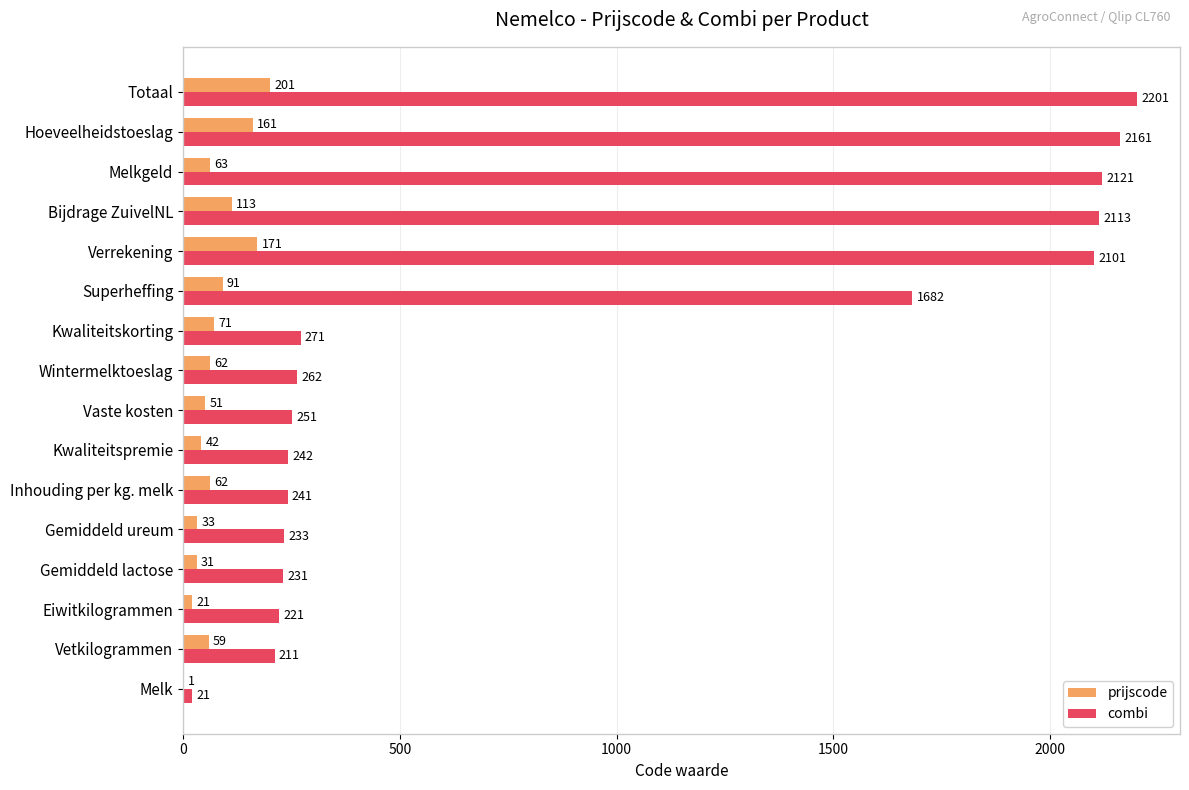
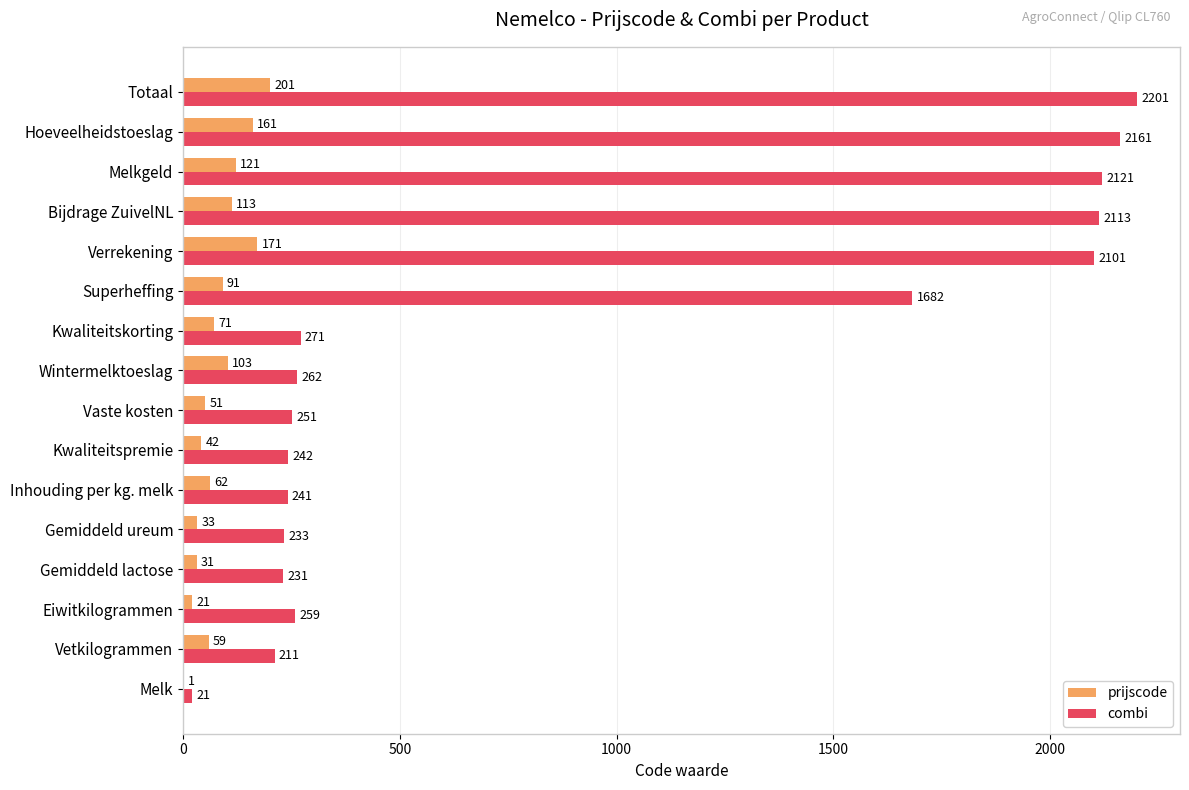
  {
    "prijscode": {
      "Totaal": 201,
      "Hoeveelheidstoeslag": 161,
-     "Melkgeld": 63,
+     "Melkgeld": 121,
      "Bijdrage ZuivelNL": 113,
      "Verrekening": 171,
      "Superheffing": 91,
      "Kwaliteitskorting": 71,
-     "Wintermelktoeslag": 62,
+     "Wintermelktoeslag": 103,
      "Vaste kosten": 51,
      "Kwaliteitspremie": 42,
      "Inhouding per kg. melk": 62,
      "Gemiddeld ureum": 33,
      "Gemiddeld lactose": 31,
      "Eiwitkilogrammen": 21,
      "Vetkilogrammen": 59,
      "Melk": 1
    },
    "combi": {
      "Totaal": 2201,
      "Hoeveelheidstoeslag": 2161,
      "Melkgeld": 2121,
      "Bijdrage ZuivelNL": 2113,
      "Verrekening": 2101,
      "Superheffing": 1682,
      "Kwaliteitskorting": 271,
      "Wintermelktoeslag": 262,
      "Vaste kosten": 251,
      "Kwaliteitspremie": 242,
      "Inhouding per kg. melk": 241,
      "Gemiddeld ureum": 233,
      "Gemiddeld lactose": 231,
-     "Eiwitkilogrammen": 221,
+     "Eiwitkilogrammen": 259,
      "Vetkilogrammen": 211,
      "Melk": 21
    }
  }
